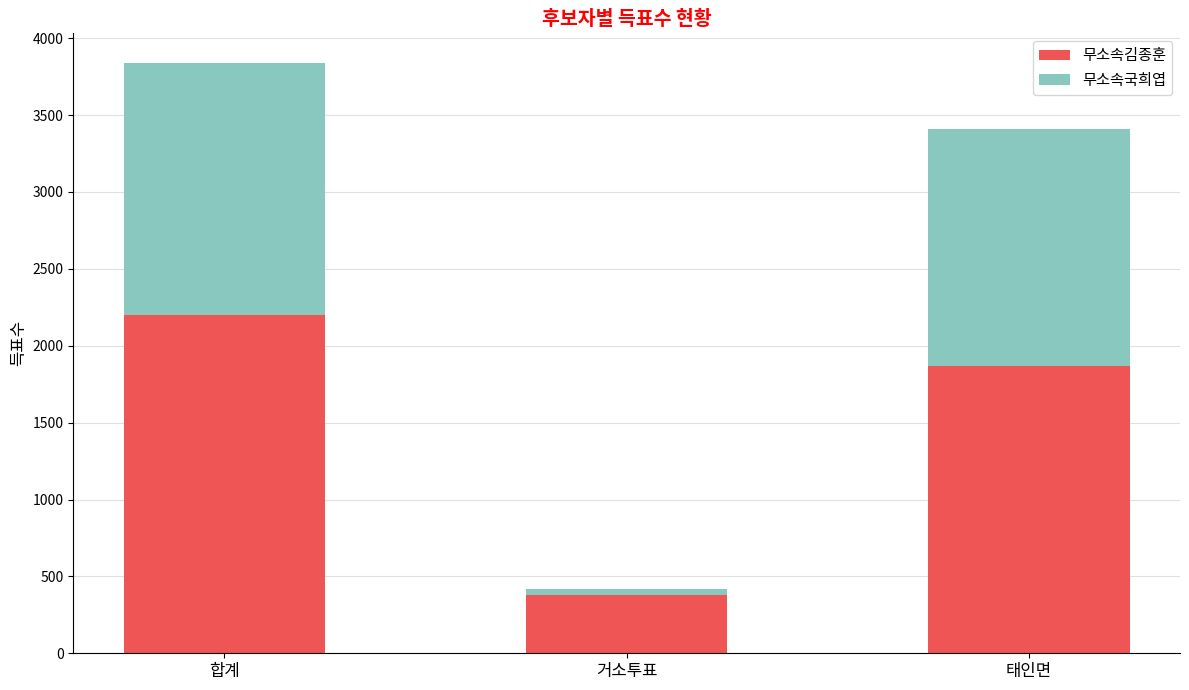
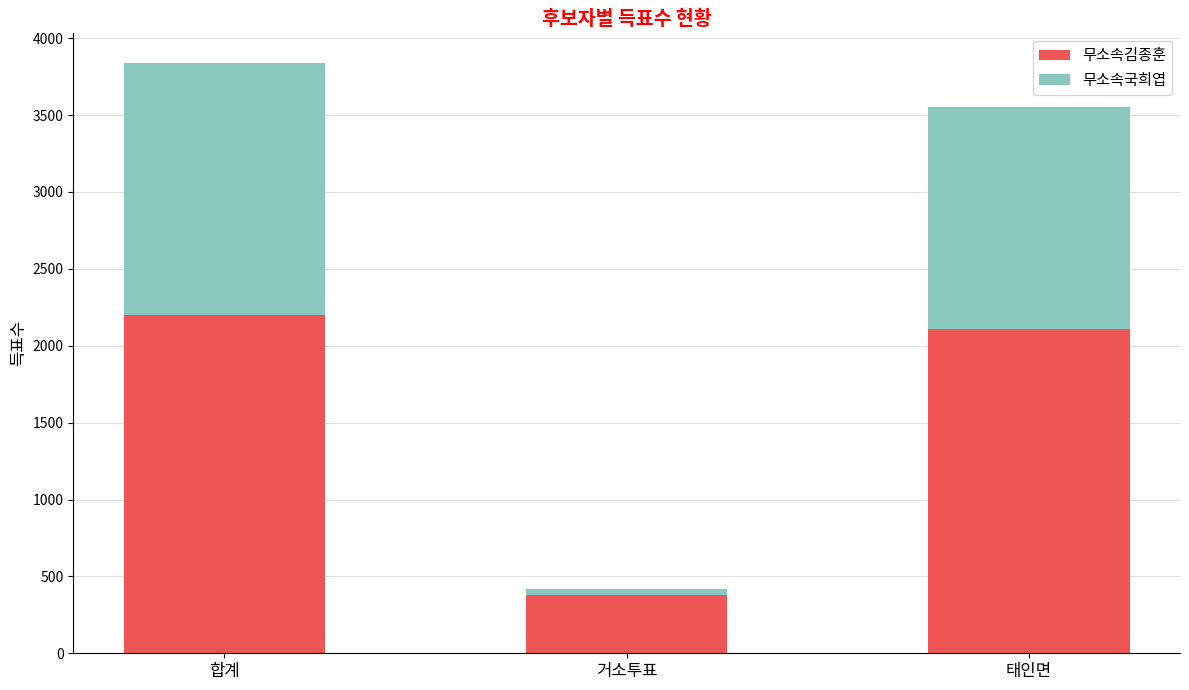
  {
    "무소속김종훈": {
      "합계": 2200,
      "거소투표": 380,
-     "태인면": 1870
+     "태인면": 2110
    },
    "무소속국희엽": {
      "합계": 1640,
      "거소투표": 40,
-     "태인면": 1540
+     "태인면": 1440
    }
  }
